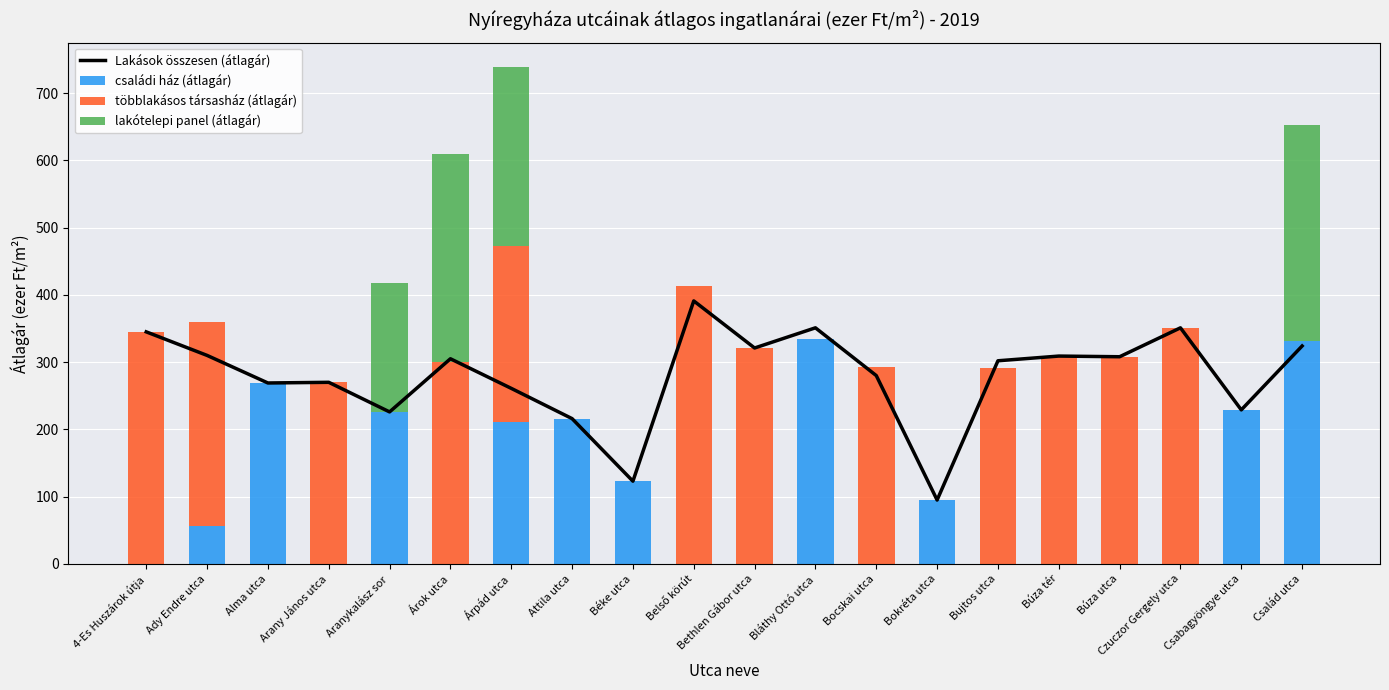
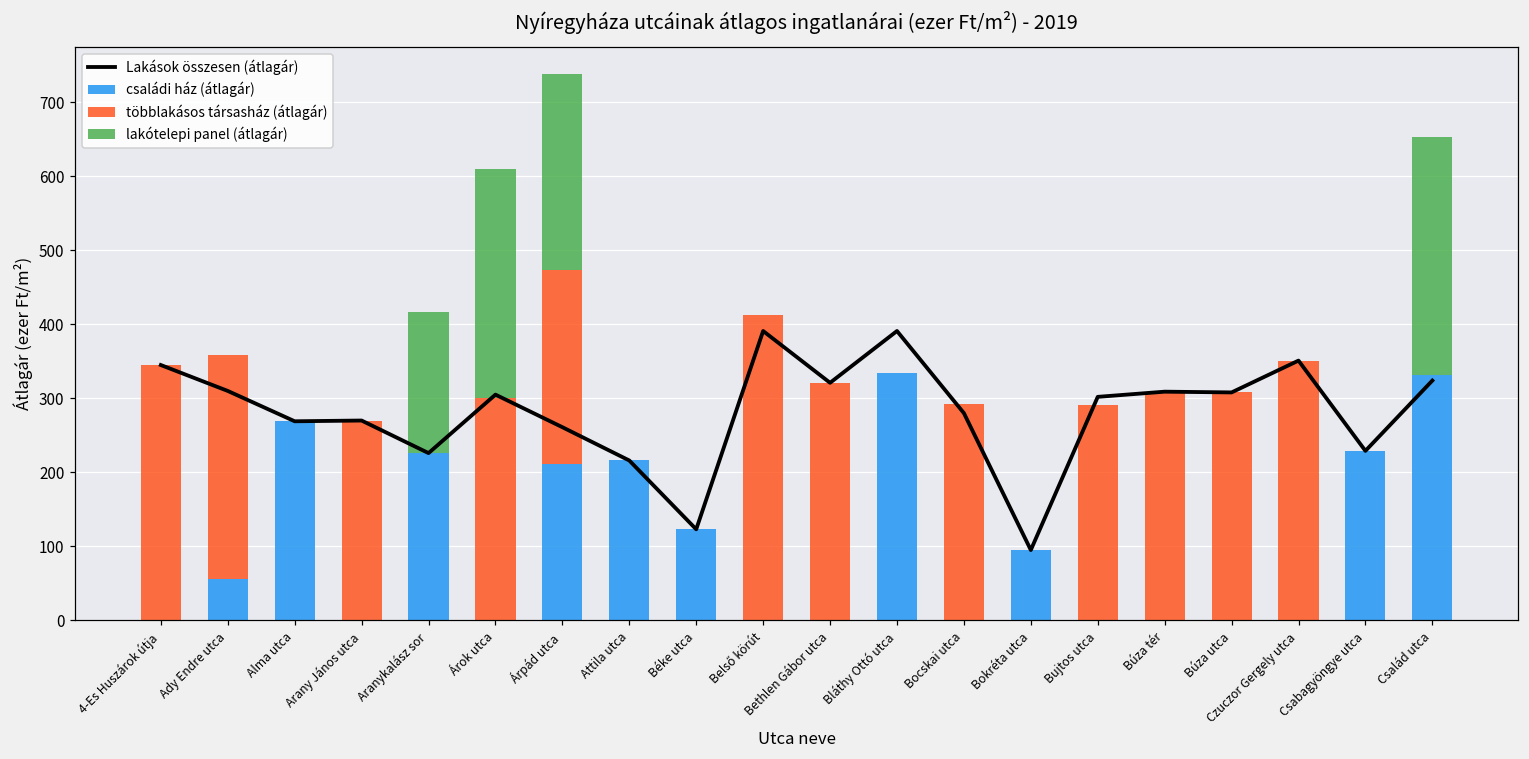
  {
    "Lakások összesen (átlagár)": {
      "4-Es Huszárok útja": 350,
      "Ady Endre utca": 310,
      "Alma utca": 270,
      "Arany János utca": 270,
      "Aranykalász sor": 230,
      "Árok utca": 310,
      "Árpád utca": 260,
      "Attila utca": 220,
      "Béke utca": 120,
      "Belső körút": 390,
      "Bethlen Gábor utca": 320,
-     "Bláthy Ottó utca": 350,
+     "Bláthy Ottó utca": 390,
      "Bocskai utca": 280,
      "Bokréta utca": 100,
      "Bujtos utca": 300,
      "Búza tér": 310,
      "Búza utca": 310,
      "Czuczor Gergely utca": 350,
      "Csabagyöngye utca": 230,
      "Család utca": 320
    },
    "családi ház (átlagár)": {
      "4-Es Huszárok útja": 0,
      "Ady Endre utca": 60,
      "Alma utca": 270,
      "Arany János utca": 0,
      "Aranykalász sor": 230,
      "Árok utca": 0,
      "Árpád utca": 210,
      "Attila utca": 220,
      "Béke utca": 120,
      "Belső körút": 0,
      "Bethlen Gábor utca": 0,
      "Bláthy Ottó utca": 330,
      "Bocskai utca": 0,
      "Bokréta utca": 100,
      "Bujtos utca": 0,
      "Búza tér": 0,
      "Búza utca": 0,
      "Czuczor Gergely utca": 0,
      "Csabagyöngye utca": 230,
      "Család utca": 330
    },
    "többlakásos társasház (átlagár)": {
      "4-Es Huszárok útja": 350,
      "Ady Endre utca": 300,
      "Alma utca": 0,
      "Arany János utca": 270,
      "Aranykalász sor": 0,
      "Árok utca": 300,
      "Árpád utca": 260,
      "Attila utca": 0,
      "Béke utca": 0,
      "Belső körút": 410,
      "Bethlen Gábor utca": 320,
      "Bláthy Ottó utca": 0,
      "Bocskai utca": 290,
      "Bokréta utca": 0,
      "Bujtos utca": 290,
      "Búza tér": 310,
      "Búza utca": 310,
      "Czuczor Gergely utca": 350,
      "Csabagyöngye utca": 0,
      "Család utca": 0
    },
    "lakótelepi panel (átlagár)": {
      "4-Es Huszárok útja": 0,
      "Ady Endre utca": 0,
      "Alma utca": 0,
      "Arany János utca": 0,
      "Aranykalász sor": 190,
      "Árok utca": 310,
      "Árpád utca": 270,
      "Attila utca": 0,
      "Béke utca": 0,
      "Belső körút": 0,
      "Bethlen Gábor utca": 0,
      "Bláthy Ottó utca": 0,
      "Bocskai utca": 0,
      "Bokréta utca": 0,
      "Bujtos utca": 0,
      "Búza tér": 0,
      "Búza utca": 0,
      "Czuczor Gergely utca": 0,
      "Csabagyöngye utca": 0,
      "Család utca": 320
    }
  }
